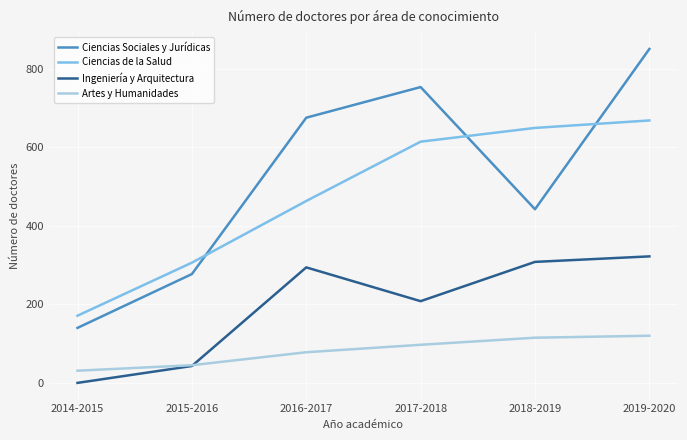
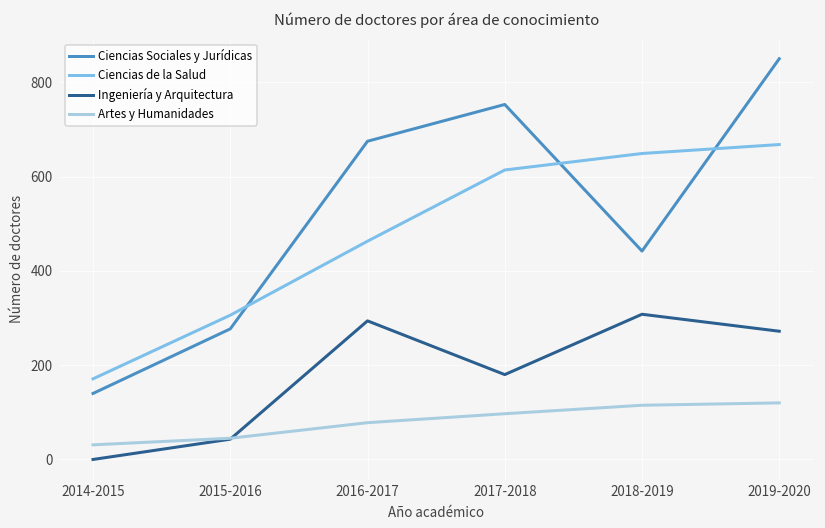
  {
    "Ciencias Sociales y Jurídicas": {
      "2014-2015": 140,
      "2015-2016": 280,
      "2016-2017": 680,
      "2017-2018": 750,
      "2018-2019": 440,
      "2019-2020": 850
    },
    "Ingeniería y Arquitectura": {
      "2014-2015": 0,
      "2016-2017": 290,
-     "2017-2018": 210,
+     "2017-2018": 180,
      "2018-2019": 310,
-     "2019-2020": 320
+     "2019-2020": 270
    }
  }
